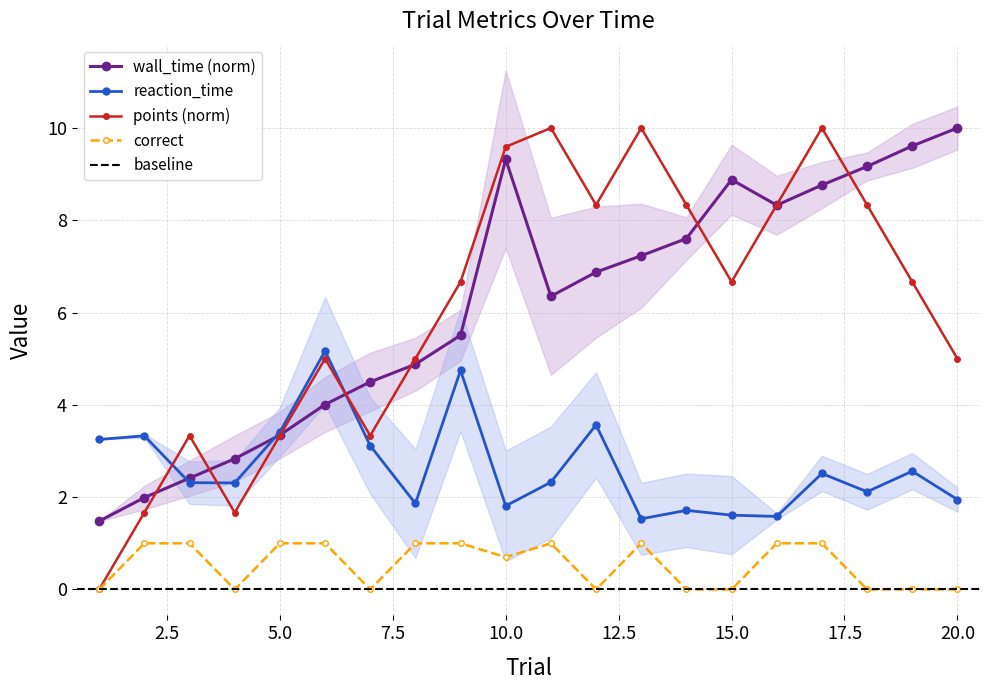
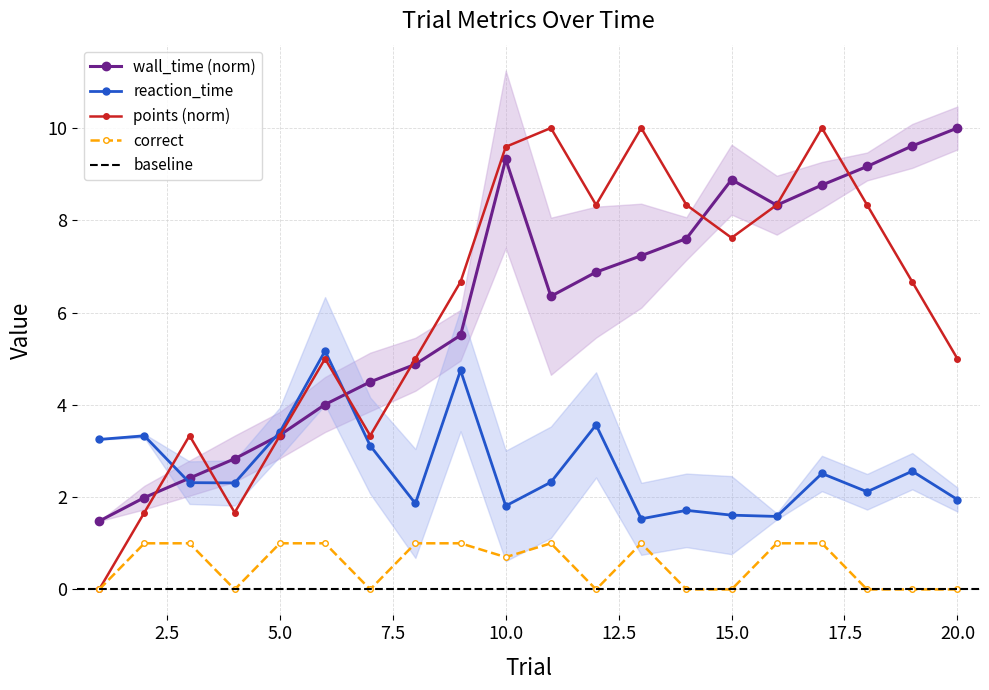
  {
    "wall_time (norm)": {
      "10.0": 9.3,
      "15.0": 8.9,
      "20.0": 10.0
    },
    "reaction_time": {
      "5.0": 3.4,
      "10.0": 1.8,
      "15.0": 1.6,
      "20.0": 1.9
    },
    "points (norm)": {
      "10.0": 9.6,
-     "15.0": 6.7,
+     "15.0": 7.6,
      "20.0": 5.0
    },
    "correct": {
      "5.0": 1.0,
      "10.0": 0.7,
      "15.0": 0.0,
      "20.0": 0.0
    }
  }
